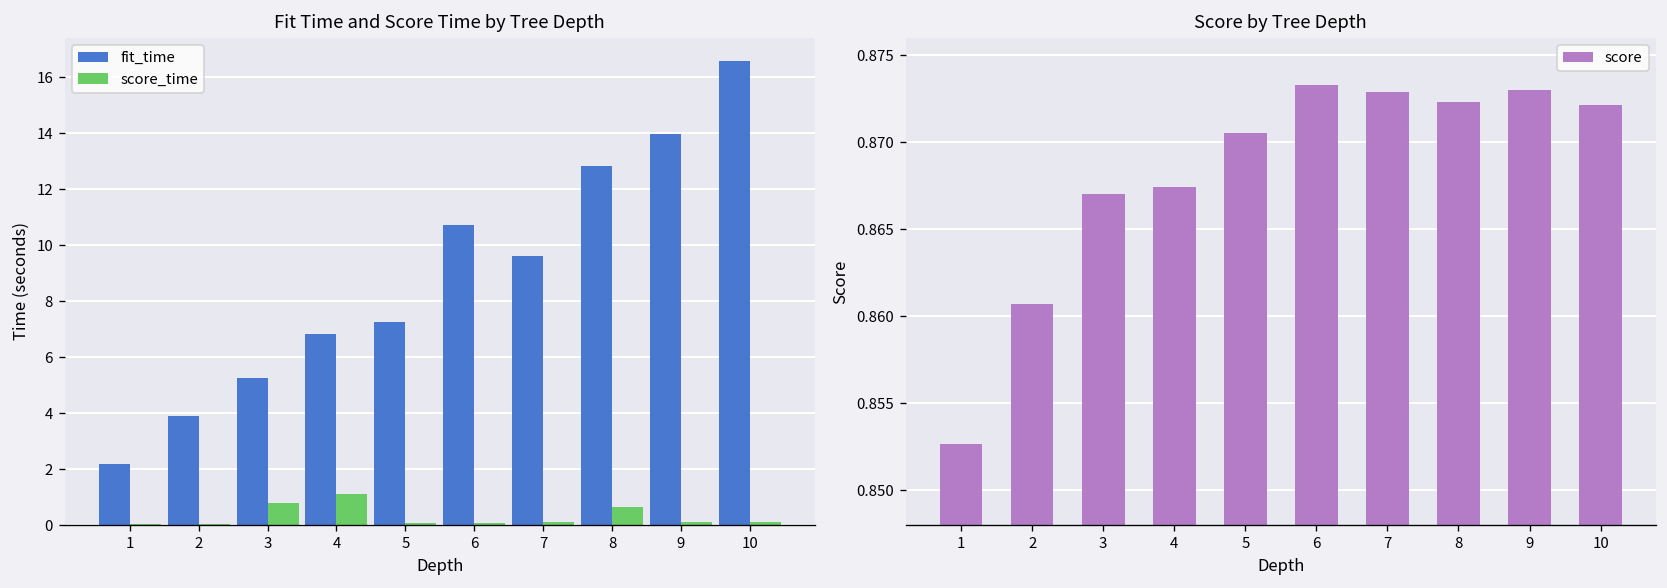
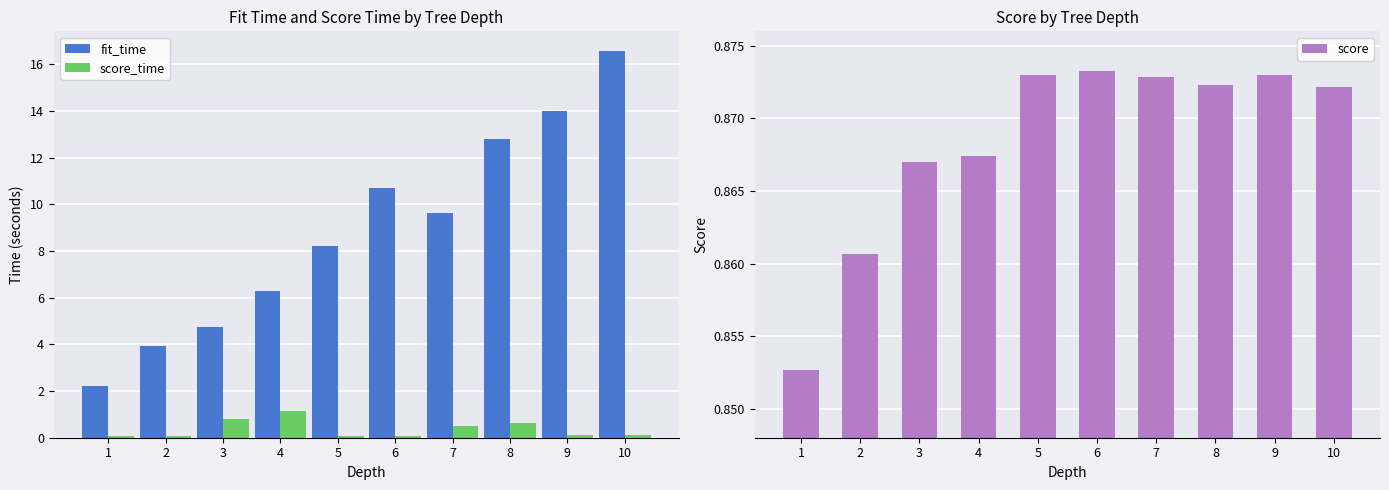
  {
    "Fit Time and Score Time by Tree Depth": {
      "fit_time": {
        "1": 2.2,
        "2": 3.9,
-       "3": 5.3,
-       "4": 6.8,
-       "5": 7.3,
+       "3": 4.8,
+       "4": 6.3,
+       "5": 8.2,
        "6": 10.7,
        "7": 9.6,
        "8": 12.8,
        "9": 14.0,
        "10": 16.6
      },
      "score_time": {
        "3": 0.8,
        "4": 1.1,
-       "7": 0.1,
+       "7": 0.5,
        "8": 0.6,
        "9": 0.1,
        "10": 0.1
      }
    },
    "Score by Tree Depth": {
      "1": 0.8527,
      "2": 0.8607,
      "3": 0.8670,
      "4": 0.8674,
-     "5": 0.8705,
+     "5": 0.8730,
      "6": 0.8733,
      "7": 0.8729,
      "8": 0.8723,
      "9": 0.8730,
      "10": 0.8721
    }
  }
